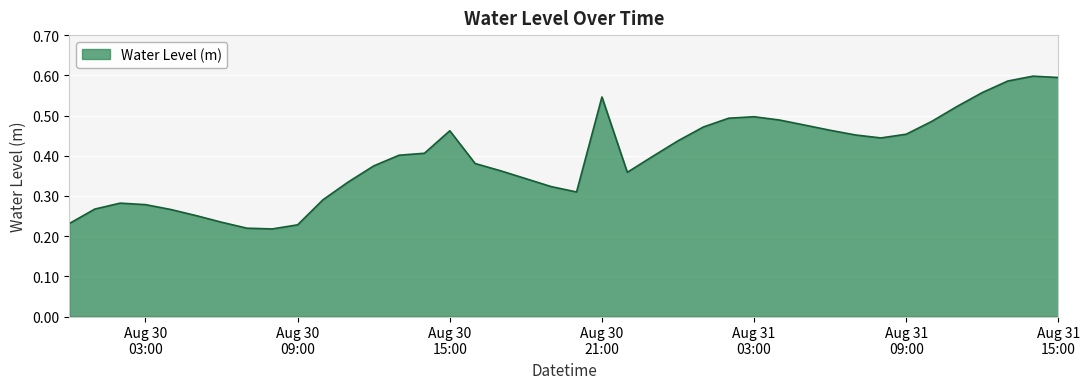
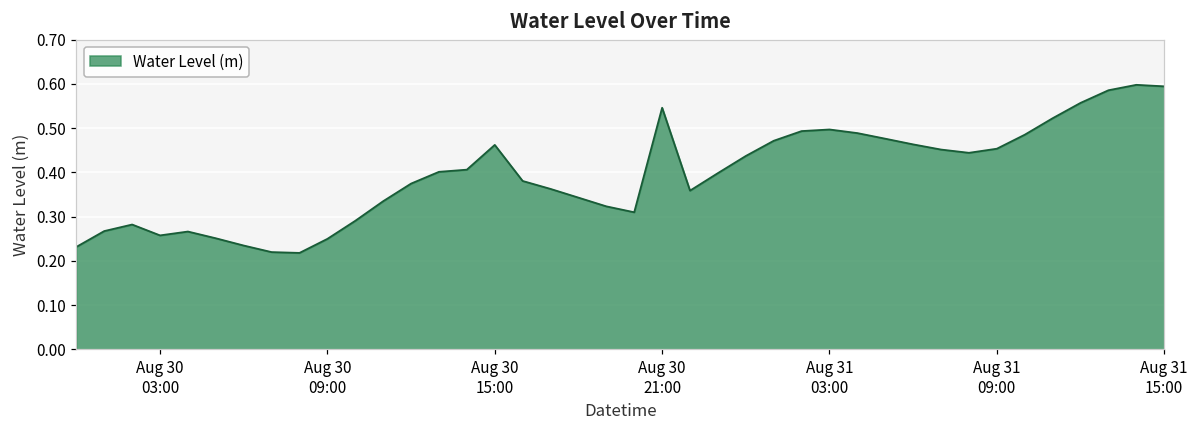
  {
-   "Aug 30 03:00": 0.28,
-   "Aug 30 09:00": 0.23,
+   "Aug 30 03:00": 0.26,
+   "Aug 30 09:00": 0.25,
    "Aug 30 15:00": 0.46,
    "Aug 30 21:00": 0.55,
    "Aug 31 03:00": 0.50,
    "Aug 31 09:00": 0.45,
    "Aug 31 15:00": 0.59
  }
